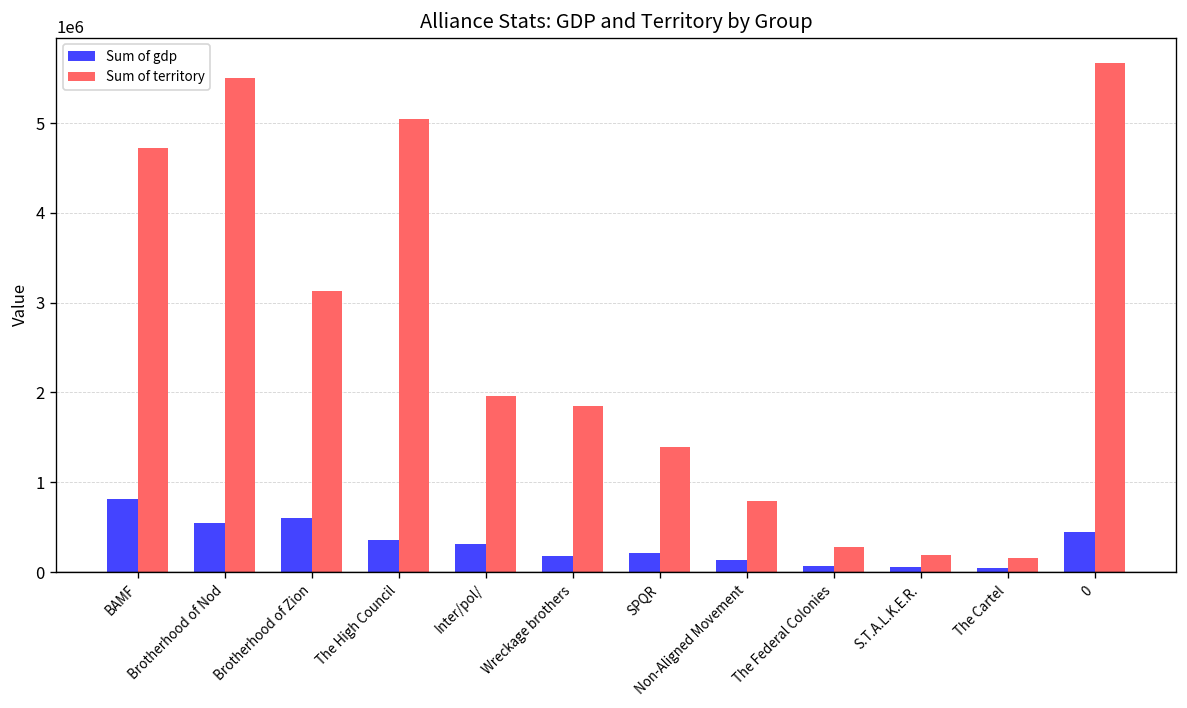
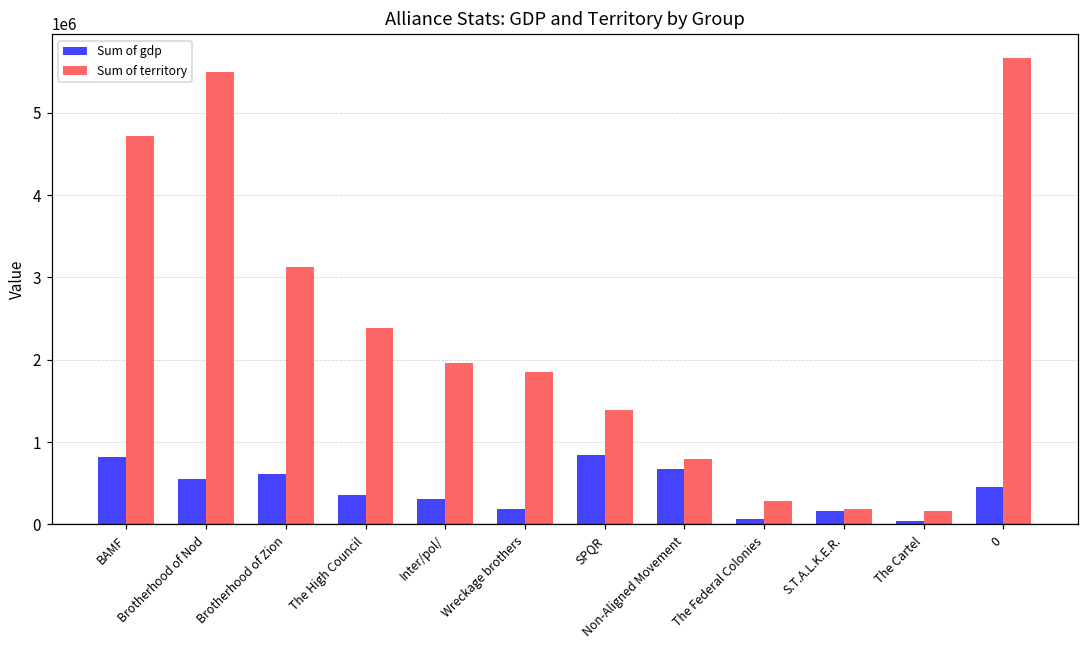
  {
    "Sum of gdp": {
      "BAMF": 800000,
      "Brotherhood of Nod": 500000,
      "Brotherhood of Zion": 600000,
      "The High Council": 400000,
      "Inter/pol/": 300000,
      "Wreckage brothers": 200000,
-     "SPQR": 200000,
-     "Non-Aligned Movement": 100000,
+     "SPQR": 800000,
+     "Non-Aligned Movement": 700000,
      "The Federal Colonies": 100000,
-     "S.T.A.L.K.E.R.": 100000,
+     "S.T.A.L.K.E.R.": 200000,
      "The Cartel": 0,
      "0": 500000
    },
    "Sum of territory": {
      "BAMF": 4700000,
      "Brotherhood of Nod": 5500000,
      "Brotherhood of Zion": 3100000,
-     "The High Council": 5100000,
+     "The High Council": 2400000,
      "Inter/pol/": 2000000,
      "Wreckage brothers": 1900000,
      "SPQR": 1400000,
      "Non-Aligned Movement": 800000,
      "The Federal Colonies": 300000,
      "S.T.A.L.K.E.R.": 200000,
      "The Cartel": 200000,
      "0": 5700000
    }
  }
